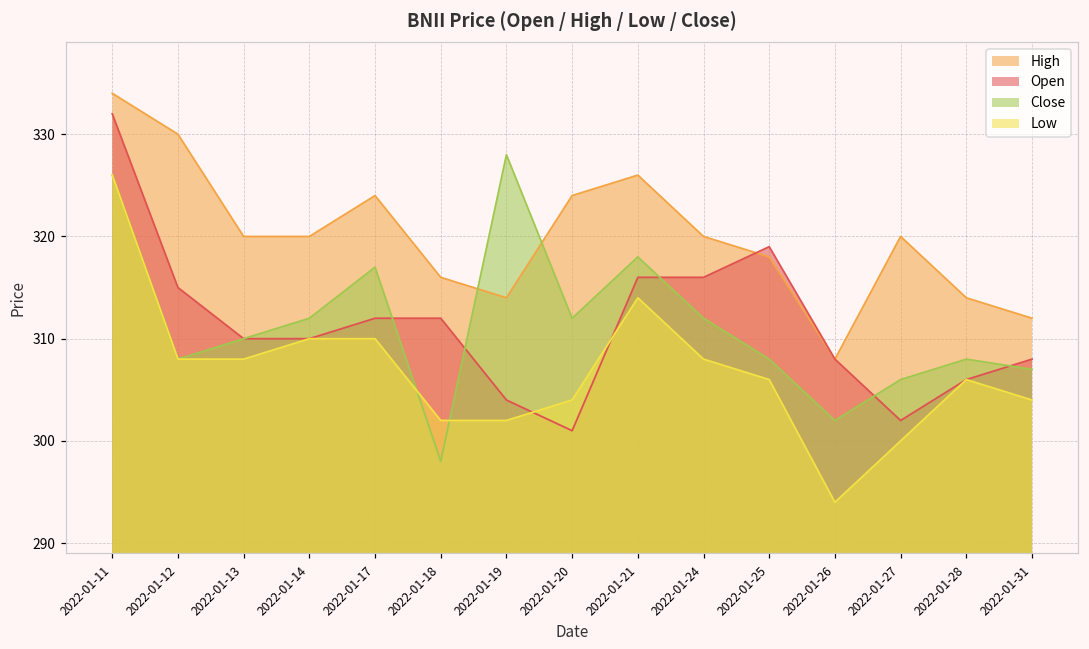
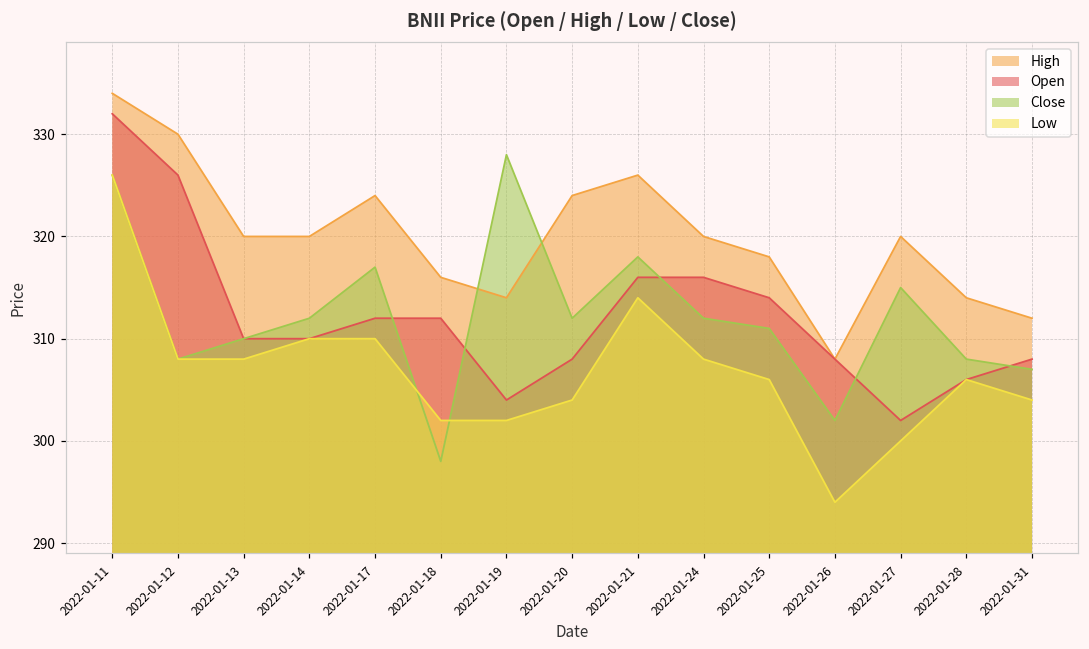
  {
    "Open": {
      "2022-01-11": 332,
-     "2022-01-12": 315,
+     "2022-01-12": 326,
      "2022-01-17": 312,
      "2022-01-18": 312,
      "2022-01-19": 304,
-     "2022-01-20": 301,
+     "2022-01-20": 308,
      "2022-01-21": 316,
      "2022-01-24": 316,
-     "2022-01-25": 319,
+     "2022-01-25": 314,
      "2022-01-27": 302,
      "2022-01-31": 308
    },
    "Close": {
      "2022-01-14": 312,
      "2022-01-17": 317,
      "2022-01-18": 298,
      "2022-01-19": 328,
      "2022-01-20": 312,
      "2022-01-21": 318,
      "2022-01-24": 312,
-     "2022-01-25": 308,
+     "2022-01-25": 311,
      "2022-01-26": 302,
-     "2022-01-27": 306,
+     "2022-01-27": 315,
      "2022-01-28": 308,
      "2022-01-31": 307
    }
  }
